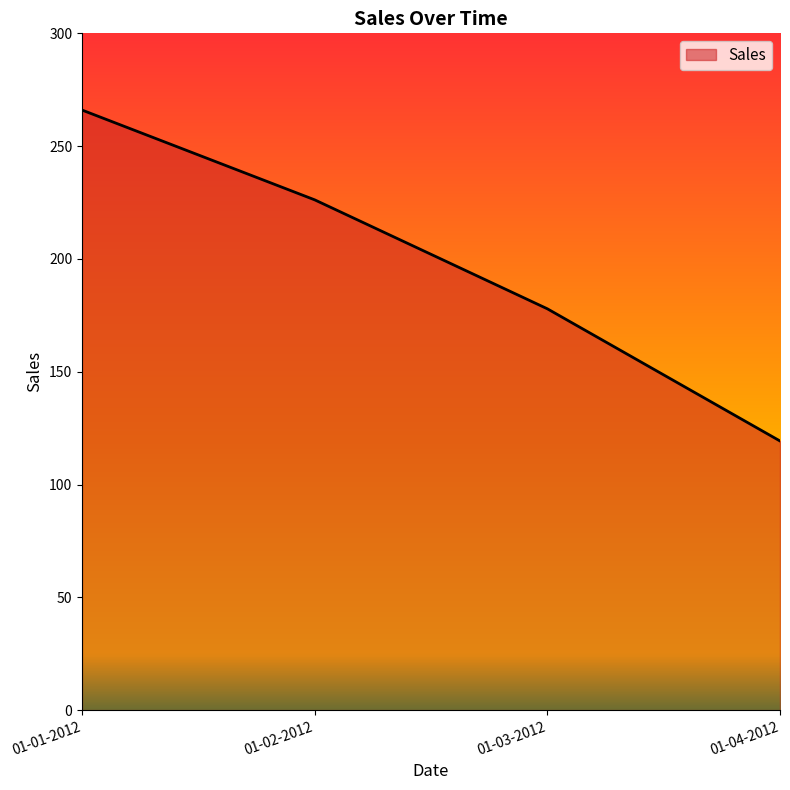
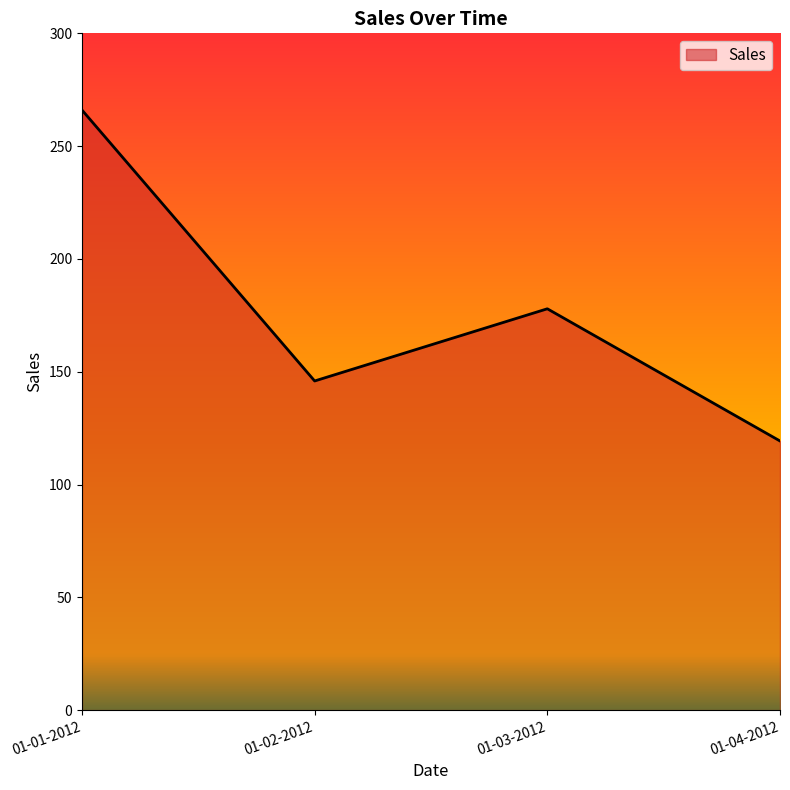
  {
    "01-01-2012": 266,
-   "01-02-2012": 226,
+   "01-02-2012": 146,
    "01-03-2012": 178,
    "01-04-2012": 119
  }
